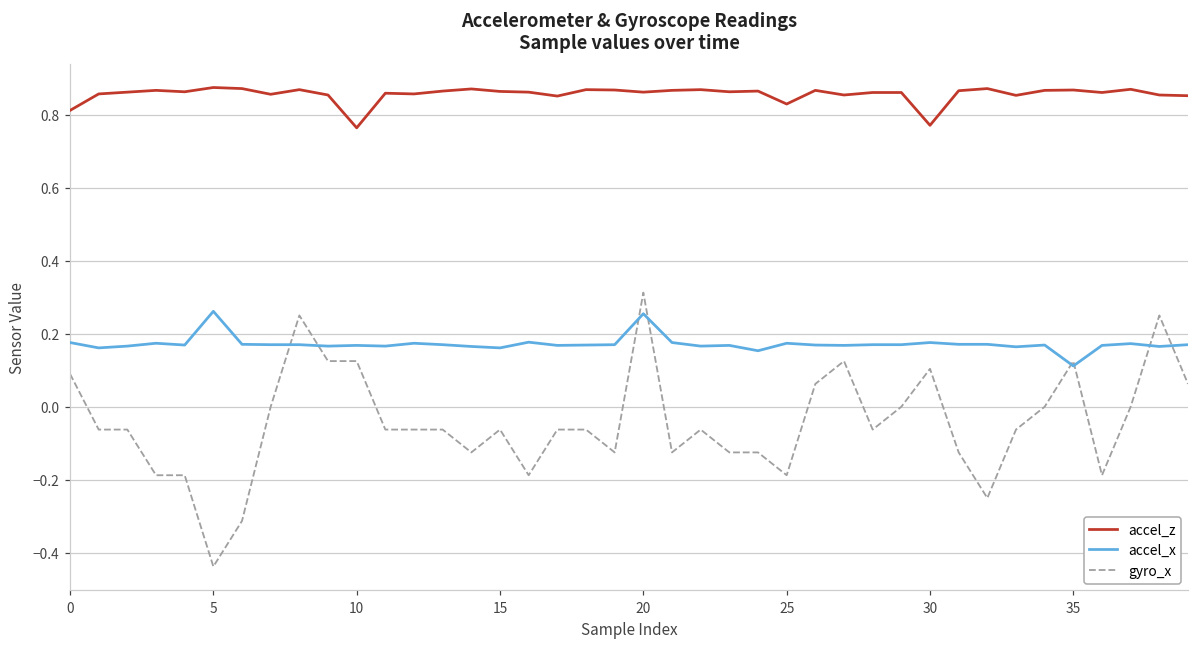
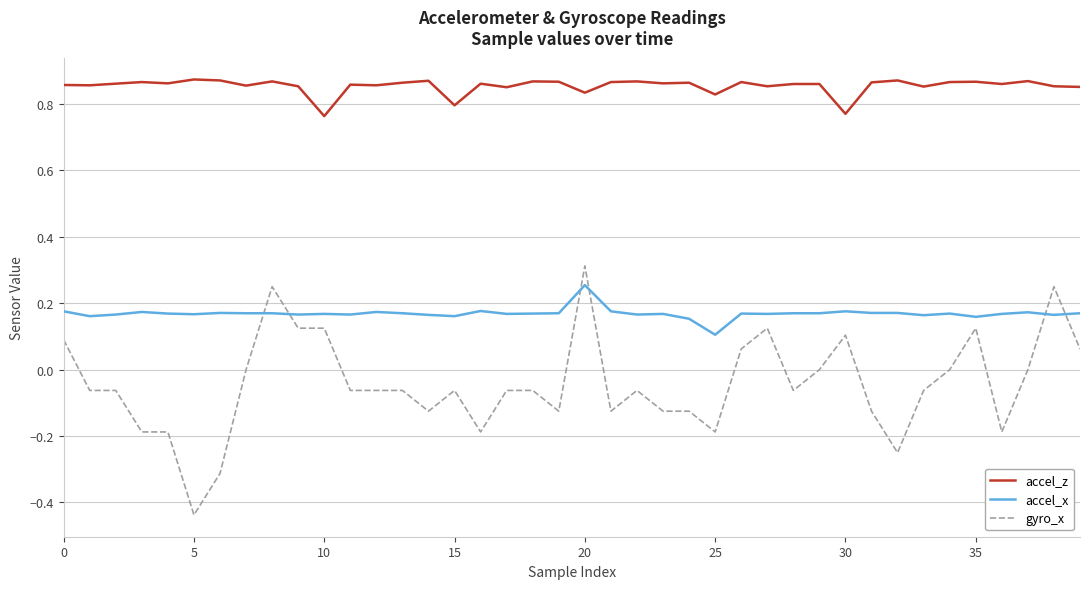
  {
    "accel_z": {
-     "0": 0.81,
+     "0": 0.86,
      "5": 0.87,
      "10": 0.76,
-     "15": 0.86,
-     "20": 0.86,
+     "15": 0.80,
+     "20": 0.83,
      "25": 0.83,
      "30": 0.77,
      "35": 0.87
    },
    "accel_x": {
      "0": 0.18,
-     "5": 0.26,
+     "5": 0.17,
      "10": 0.17,
      "15": 0.16,
      "20": 0.25,
-     "25": 0.17,
+     "25": 0.11,
      "30": 0.18,
-     "35": 0.11
+     "35": 0.16
    },
    "gyro_x": {
      "0": 0.09,
      "5": -0.44,
      "10": 0.13,
      "15": -0.06,
      "20": 0.31,
      "25": -0.19,
      "30": 0.10,
      "35": 0.13
    }
  }
